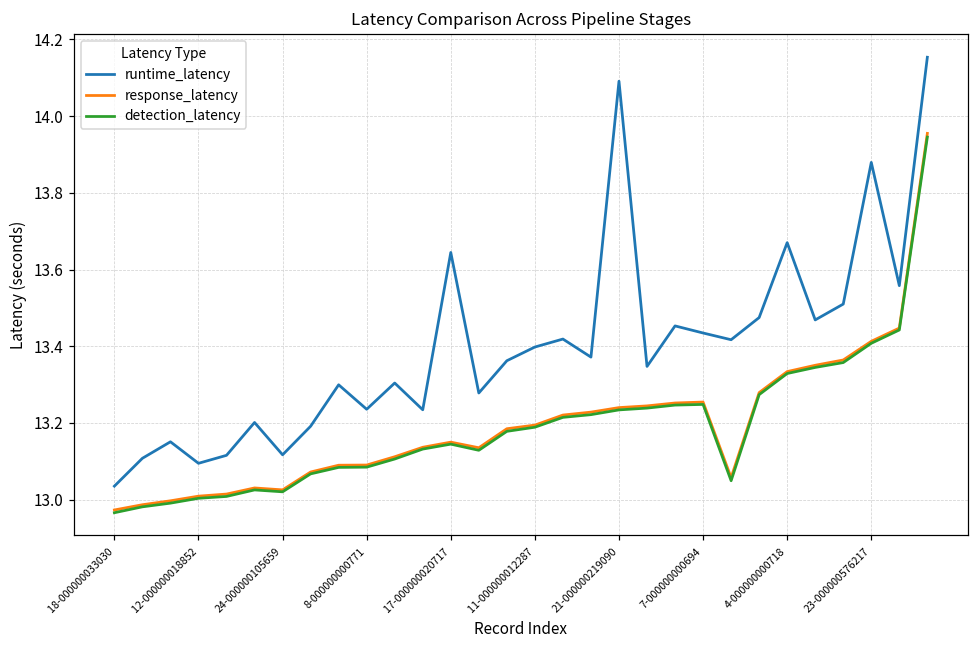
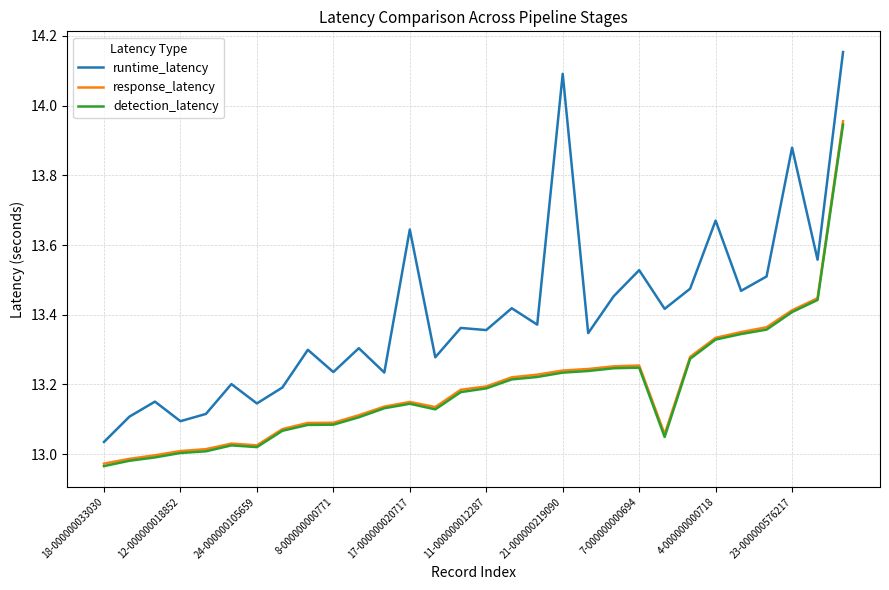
  {
    "runtime_latency": {
      "18-000000033030": 13.04,
      "12-000000018852": 13.09,
-     "24-000000105659": 13.12,
+     "24-000000105659": 13.15,
      "8-000000000771": 13.24,
      "17-000000020717": 13.64,
-     "11-000000012287": 13.40,
+     "11-000000012287": 13.36,
      "21-000000219090": 14.09,
-     "7-000000000694": 13.43,
+     "7-000000000694": 13.53,
      "4-000000000718": 13.67,
      "23-000000576217": 13.88
    }
  }
